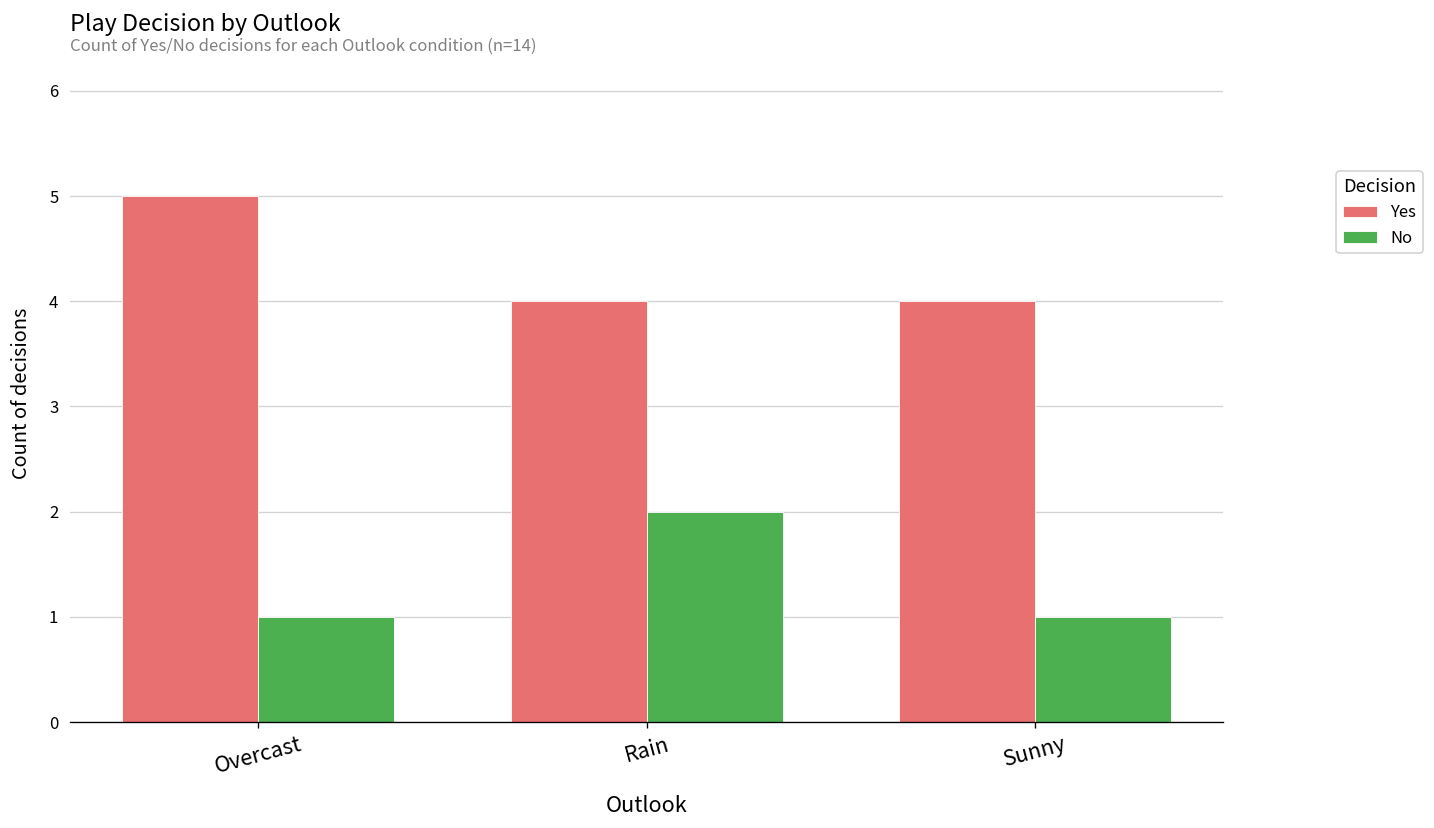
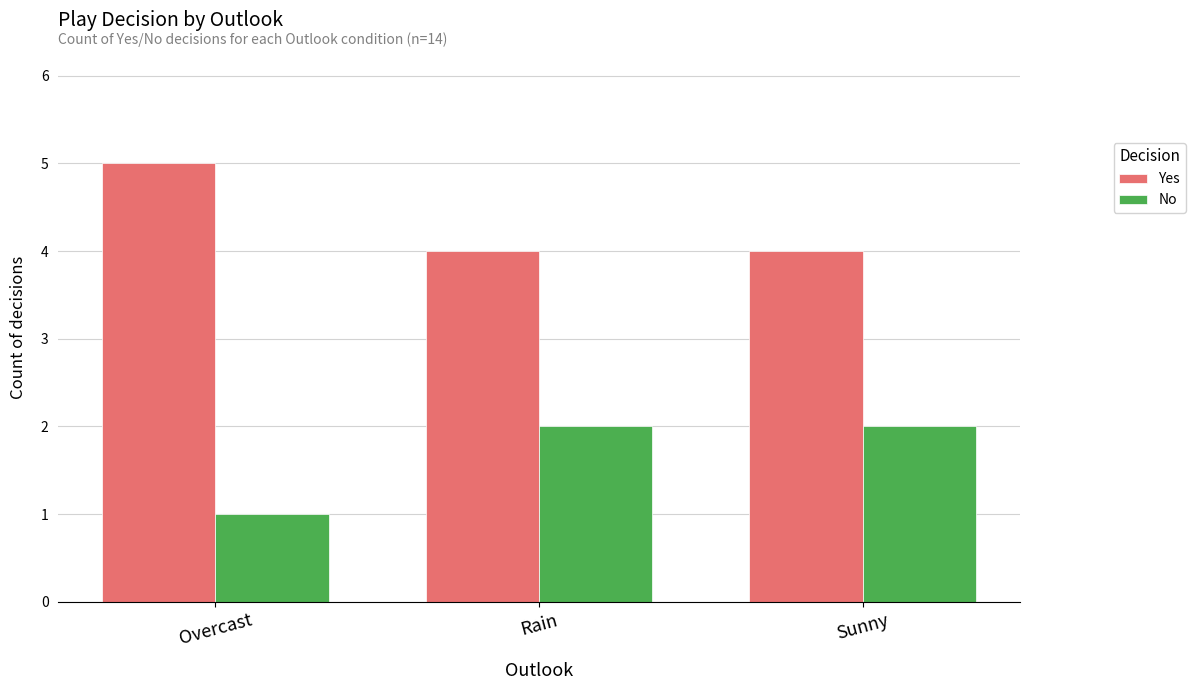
  {
    "Yes": {
      "Overcast": 5,
      "Rain": 4,
      "Sunny": 4
    },
    "No": {
      "Overcast": 1,
      "Rain": 2,
-     "Sunny": 1
+     "Sunny": 2
    }
  }
